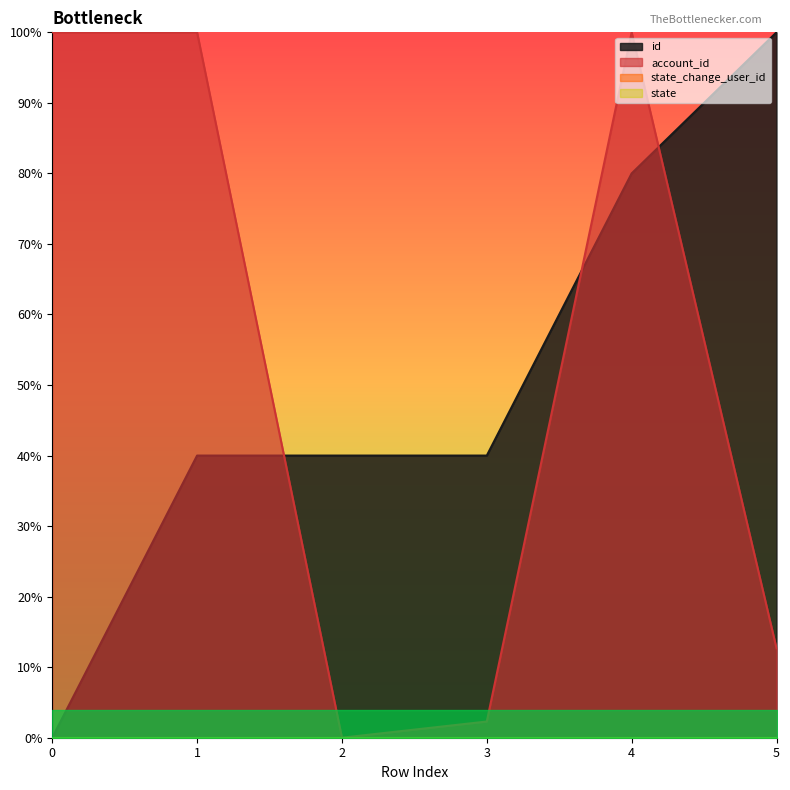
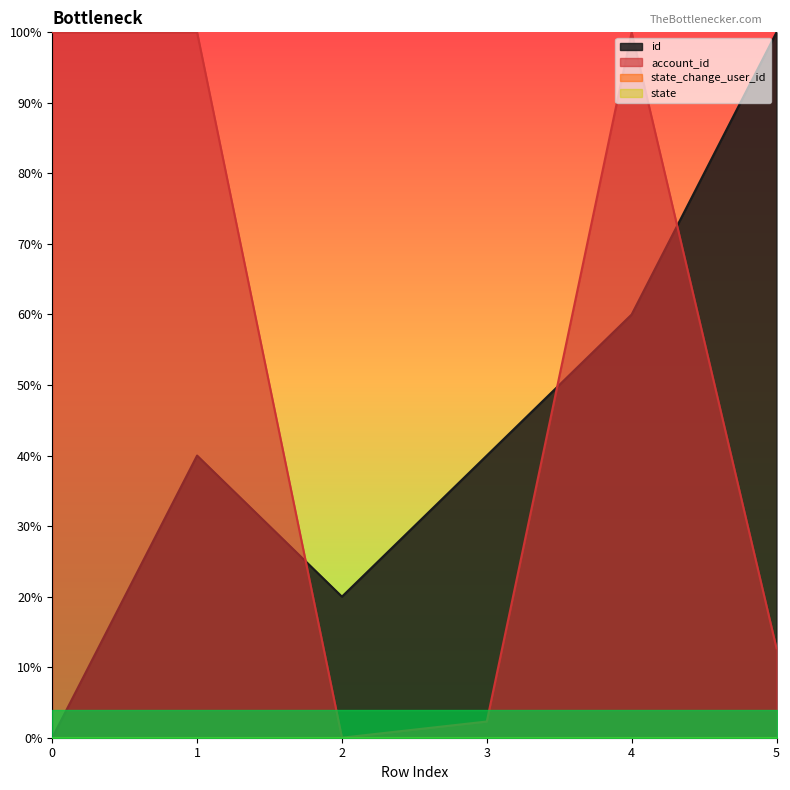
  {
    "id": {
      "1": "40%",
-     "2": "40%",
+     "2": "20%",
      "3": "40%",
-     "4": "80%",
+     "4": "60%",
      "5": "100%"
    },
    "account_id": {
      "0": "100%",
      "1": "100%",
      "3": "2%",
      "4": "100%",
      "5": "13%"
    },
    "state": {
      "1": "0%",
      "3": "0%",
      "4": "0%",
      "5": "0%"
    }
  }
